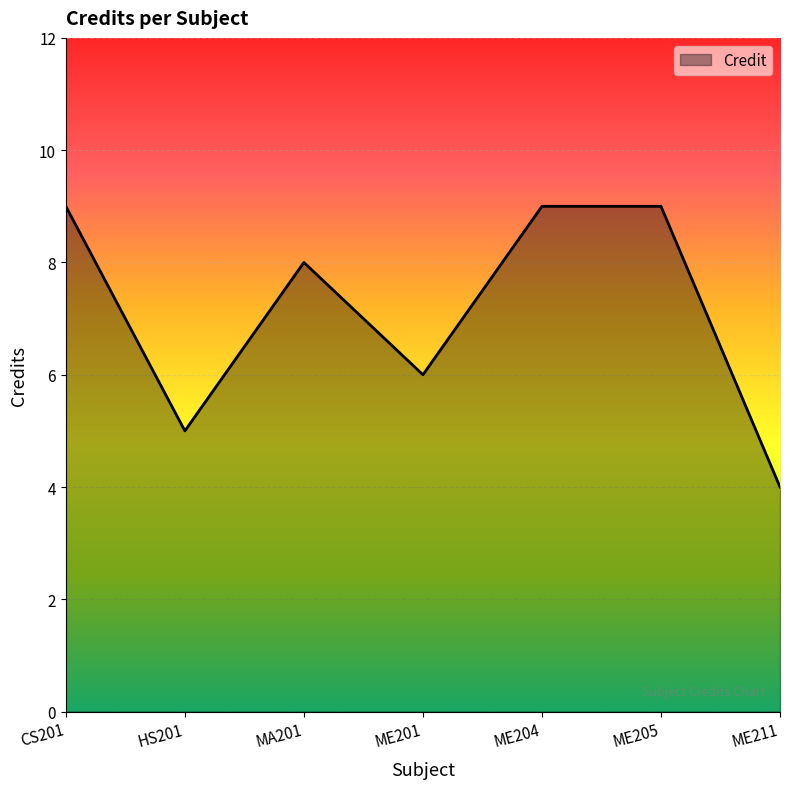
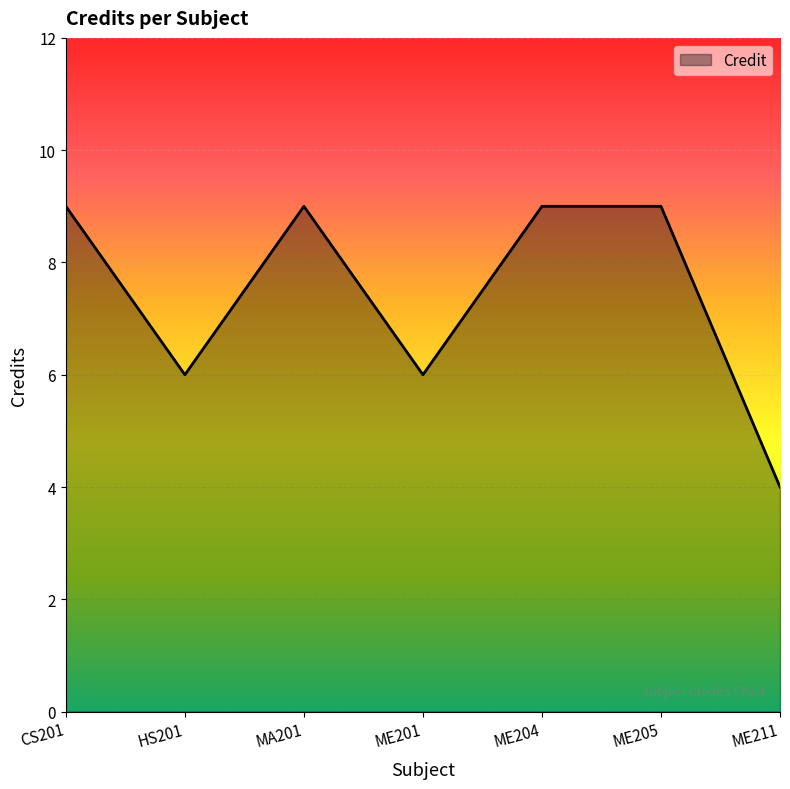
  {
    "CS201": 9,
-   "HS201": 5,
-   "MA201": 8,
+   "HS201": 6,
+   "MA201": 9,
    "ME201": 6,
    "ME204": 9,
    "ME205": 9,
    "ME211": 4
  }
